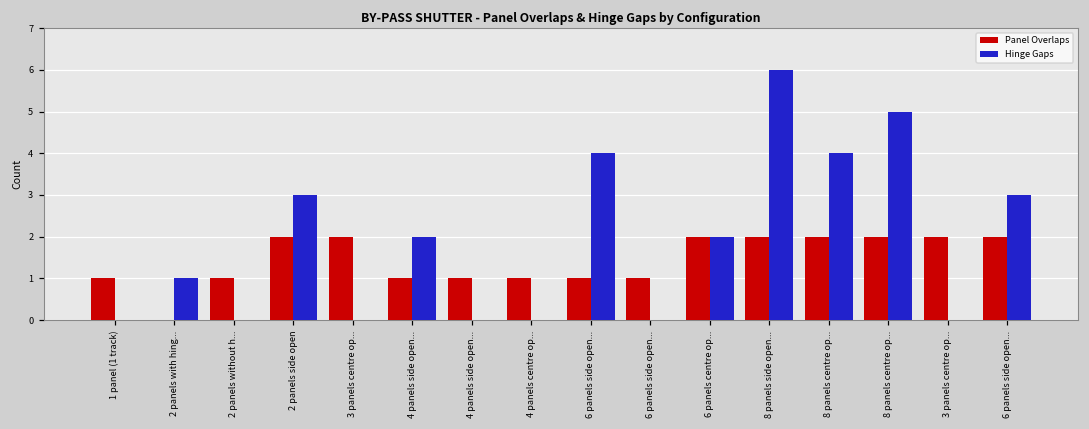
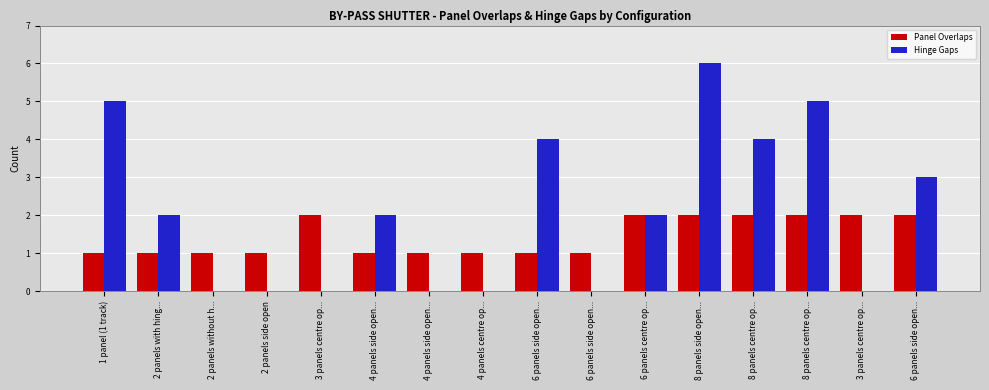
  {
    "Panel Overlaps": {
      "1 panel (1 track)": 1,
-     "2 panels with hing...": 0,
+     "2 panels with hing...": 1,
      "2 panels without h...": 1,
-     "2 panels side open": 2,
+     "2 panels side open": 1,
      "4 panels centre op...": 1,
      "6 panels centre op...": 2,
      "8 panels side open...": 2
    },
    "Hinge Gaps": {
-     "1 panel (1 track)": 0,
-     "2 panels with hing...": 1,
+     "1 panel (1 track)": 5,
+     "2 panels with hing...": 2,
      "2 panels without h...": 0,
-     "2 panels side open": 3,
+     "2 panels side open": 0,
      "4 panels centre op...": 0,
      "6 panels centre op...": 2,
      "8 panels side open...": 6
    }
  }
